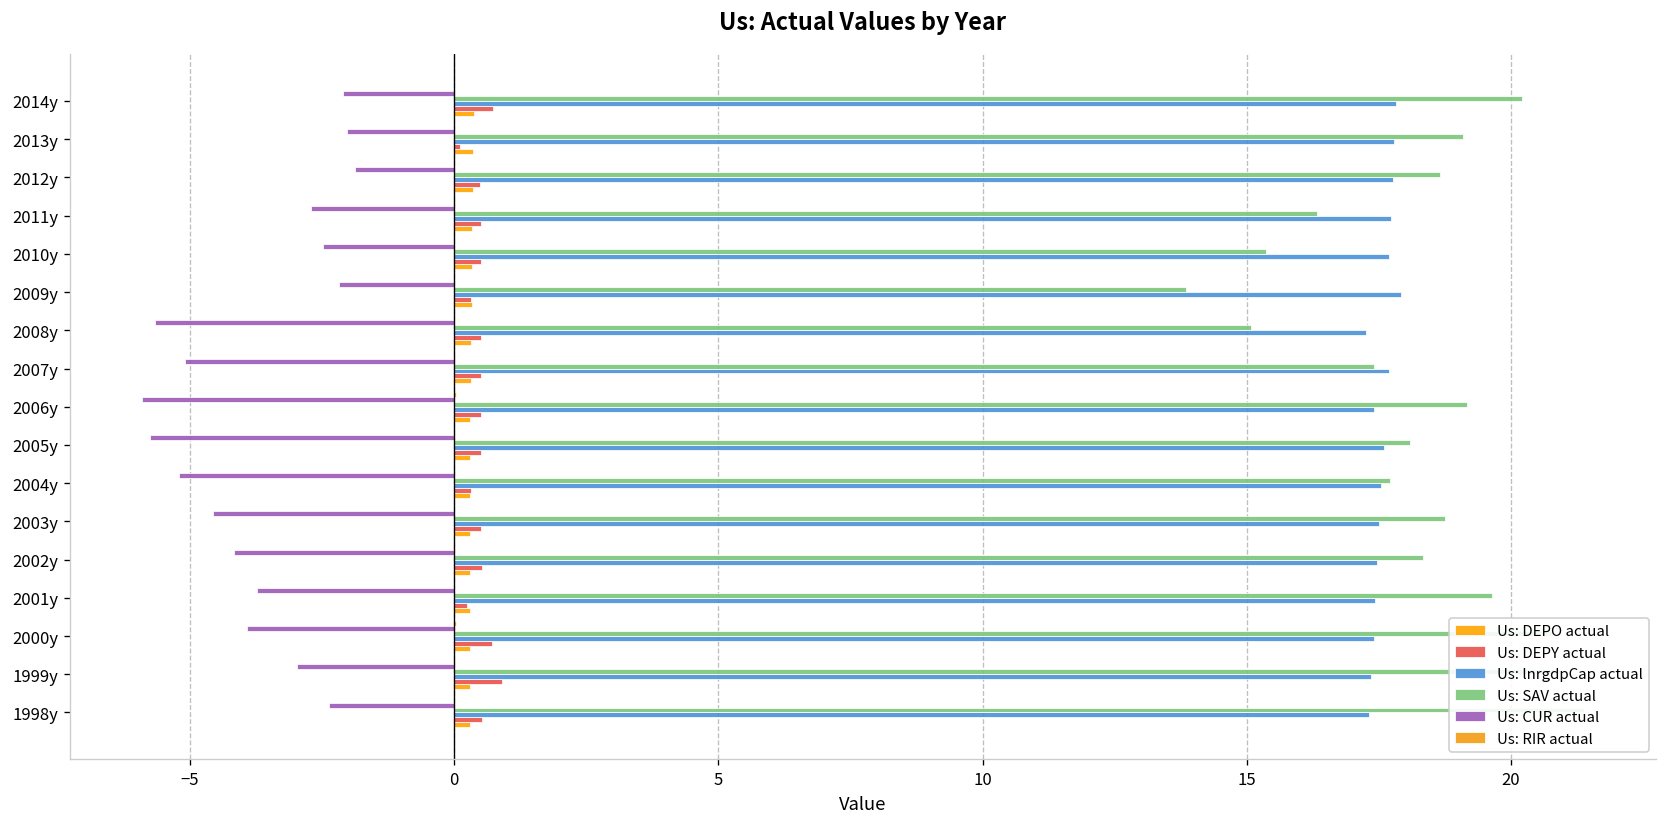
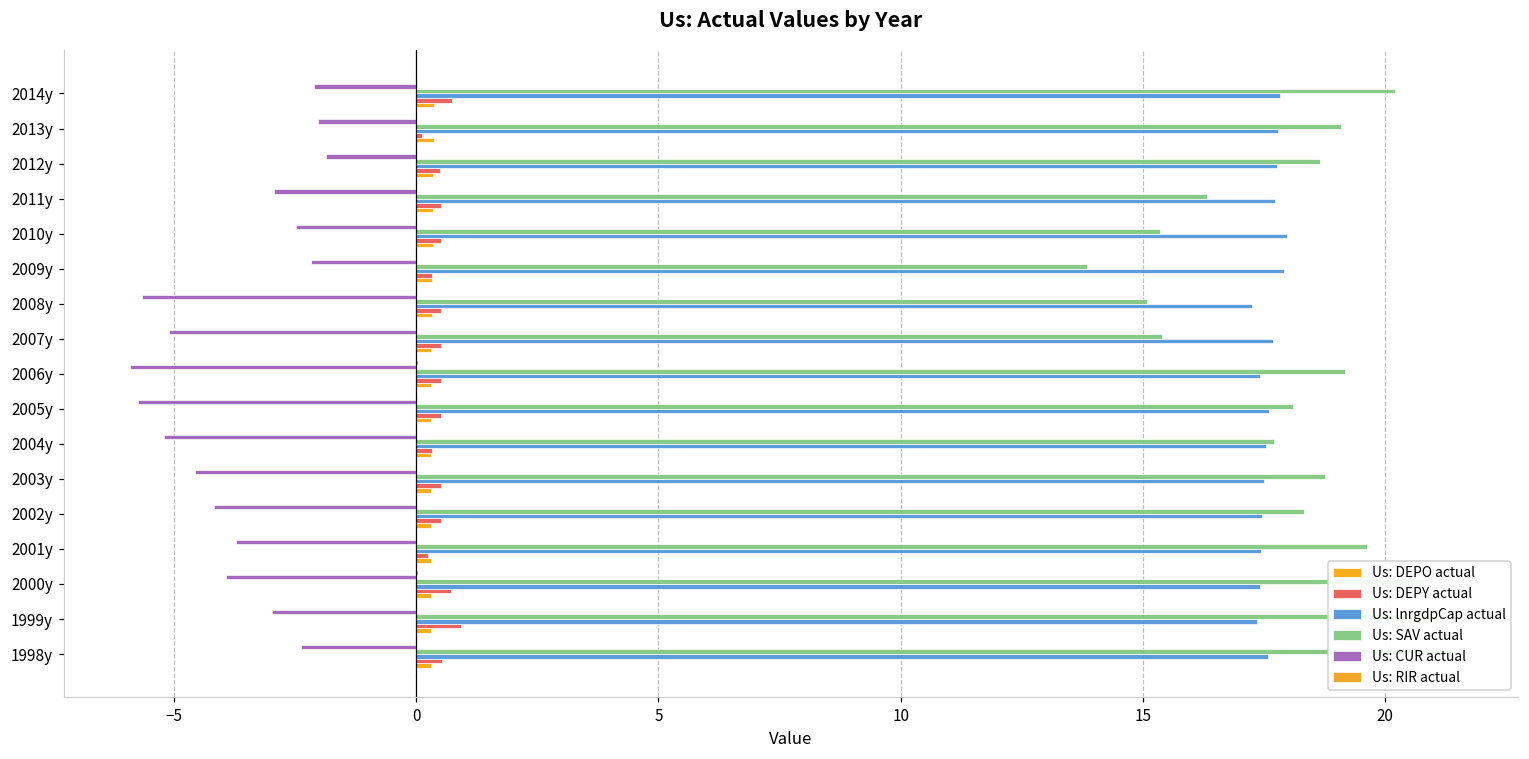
  {
    "Us: DEPY actual": {
      "2014y": 0.7,
      "2013y": 0.1,
      "2012y": 0.5,
      "2011y": 0.5,
      "2010y": 0.5,
      "2009y": 0.3,
      "2008y": 0.5,
      "2007y": 0.5,
      "2006y": 0.5,
      "2005y": 0.5,
      "2004y": 0.3,
      "2003y": 0.5,
      "2002y": 0.5,
      "2001y": 0.3,
      "2000y": 0.7,
      "1999y": 0.9,
      "1998y": 0.5
    },
    "Us: lnrgdpCap actual": {
      "2014y": 17.8,
      "2013y": 17.8,
      "2012y": 17.8,
      "2011y": 17.7,
-     "2010y": 17.7,
+     "2010y": 18.0,
      "2009y": 17.9,
      "2008y": 17.2,
      "2007y": 17.7,
      "2006y": 17.4,
      "2005y": 17.6,
      "2004y": 17.5,
      "2003y": 17.5,
      "2002y": 17.5,
      "2001y": 17.4,
      "2000y": 17.4,
      "1999y": 17.4,
-     "1998y": 17.3
+     "1998y": 17.6
    },
    "Us: SAV actual": {
      "2014y": 20.2,
      "2013y": 19.1,
      "2012y": 18.7,
      "2011y": 16.3,
      "2010y": 15.4,
      "2009y": 13.8,
      "2008y": 15.1,
-     "2007y": 17.4,
+     "2007y": 15.4,
      "2006y": 19.2,
      "2005y": 18.1,
      "2004y": 17.7,
      "2003y": 18.8,
      "2002y": 18.3,
      "2001y": 19.6
    },
    "Us: CUR actual": {
      "2014y": -2.1,
      "2013y": -2.0,
      "2012y": -1.9,
-     "2011y": -2.7,
+     "2011y": -2.9,
      "2010y": -2.5,
      "2009y": -2.2,
      "2008y": -5.7,
      "2007y": -5.1,
      "2006y": -5.9,
      "2005y": -5.7,
      "2004y": -5.2,
      "2003y": -4.6,
      "2002y": -4.2,
      "2001y": -3.7,
      "2000y": -3.9,
      "1999y": -3.0,
      "1998y": -2.4
    }
  }
